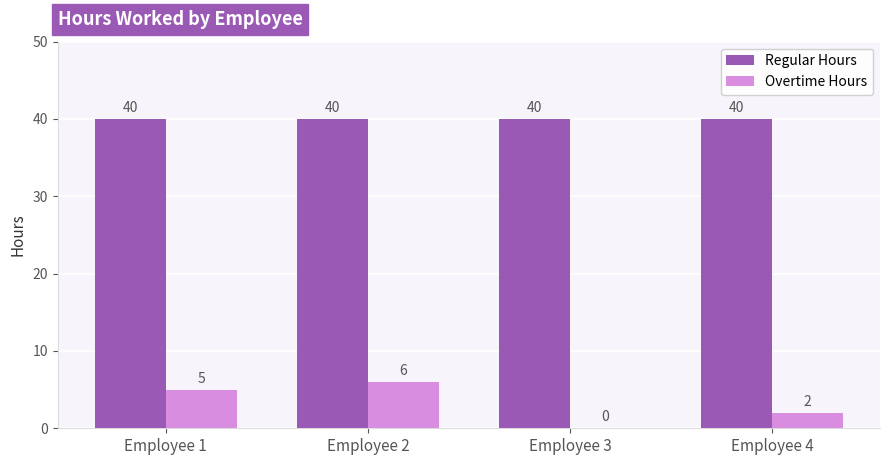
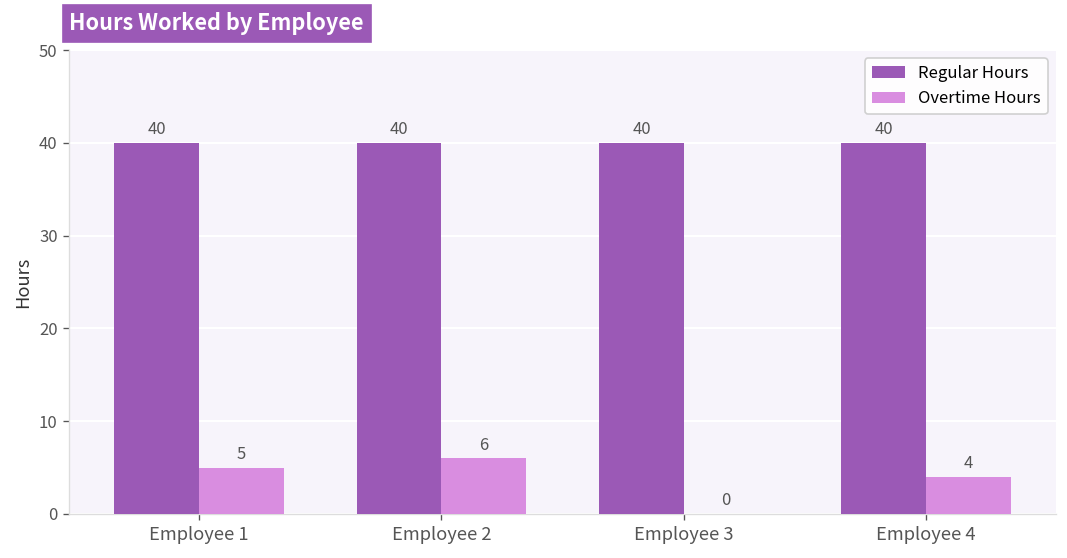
  {
    "Regular Hours": {
      "Employee 1": 40,
      "Employee 2": 40,
      "Employee 3": 40,
      "Employee 4": 40
    },
    "Overtime Hours": {
      "Employee 1": 5,
      "Employee 2": 6,
      "Employee 3": 0,
-     "Employee 4": 2
+     "Employee 4": 4
    }
  }
